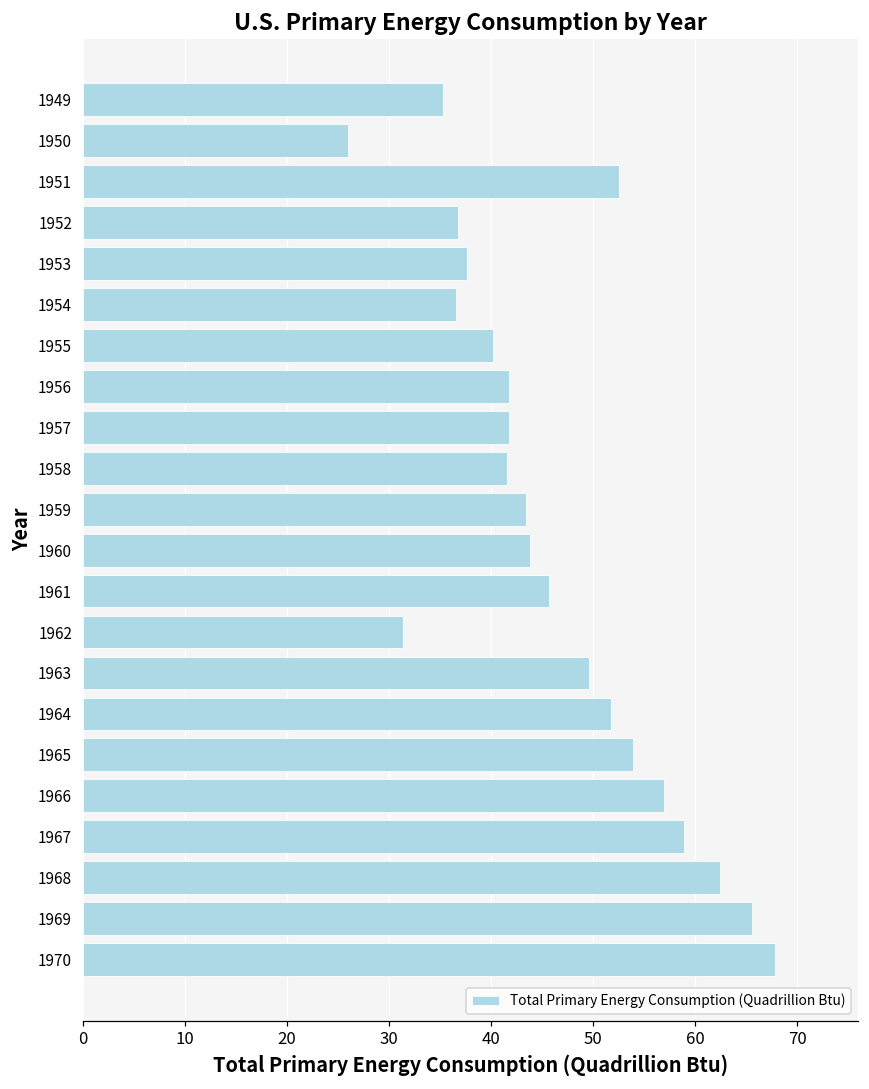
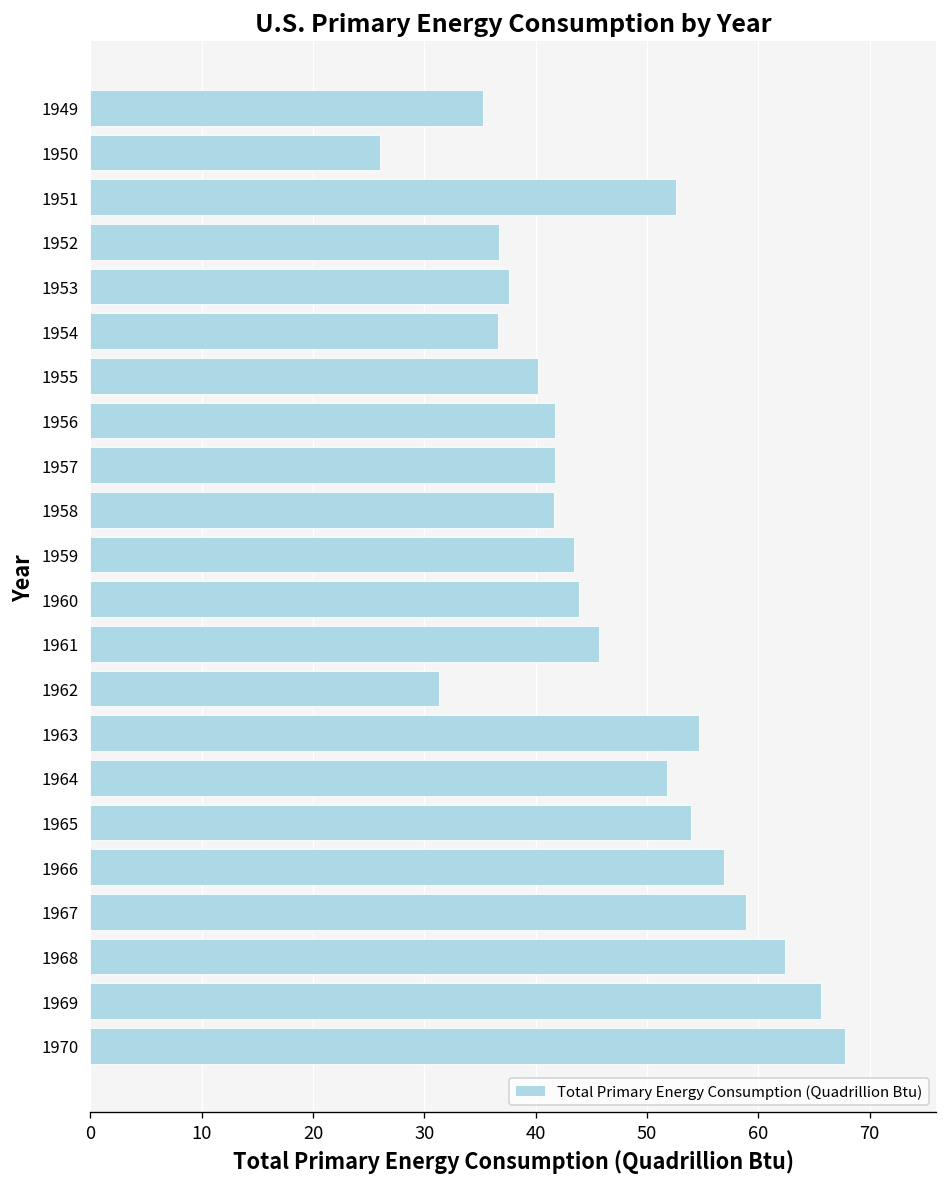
  {
    "1949": 35,
    "1950": 26,
    "1951": 53,
    "1952": 37,
    "1953": 38,
    "1954": 37,
    "1955": 40,
    "1956": 42,
    "1957": 42,
    "1958": 42,
    "1959": 43,
    "1960": 44,
    "1961": 46,
    "1962": 31,
-   "1963": 50,
+   "1963": 55,
    "1964": 52,
    "1965": 54,
    "1966": 57,
    "1967": 59,
    "1968": 62,
    "1969": 66,
    "1970": 68
  }
